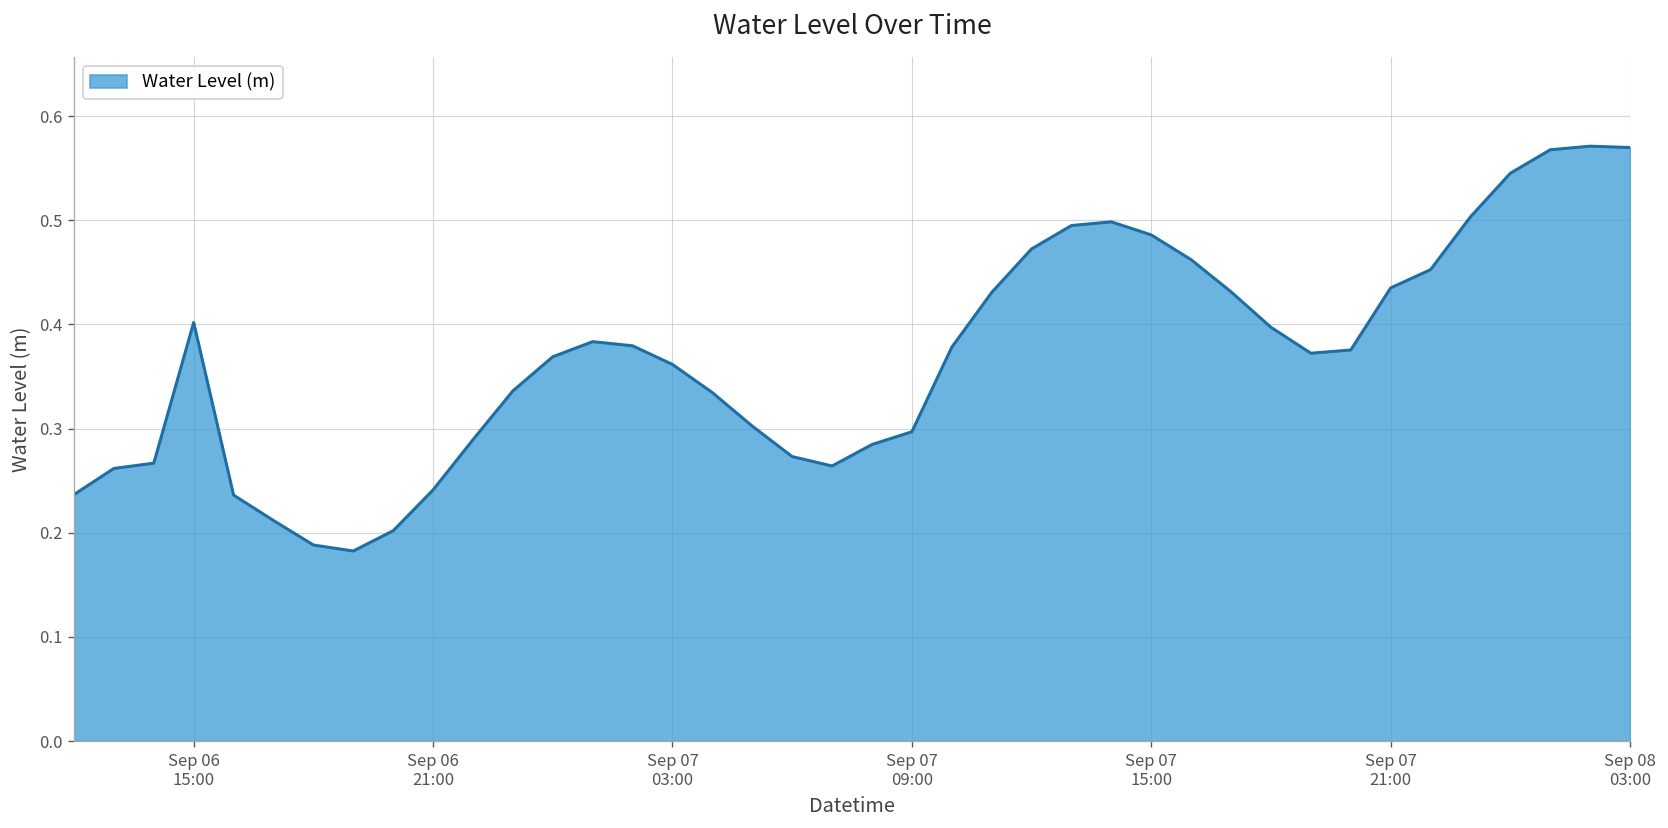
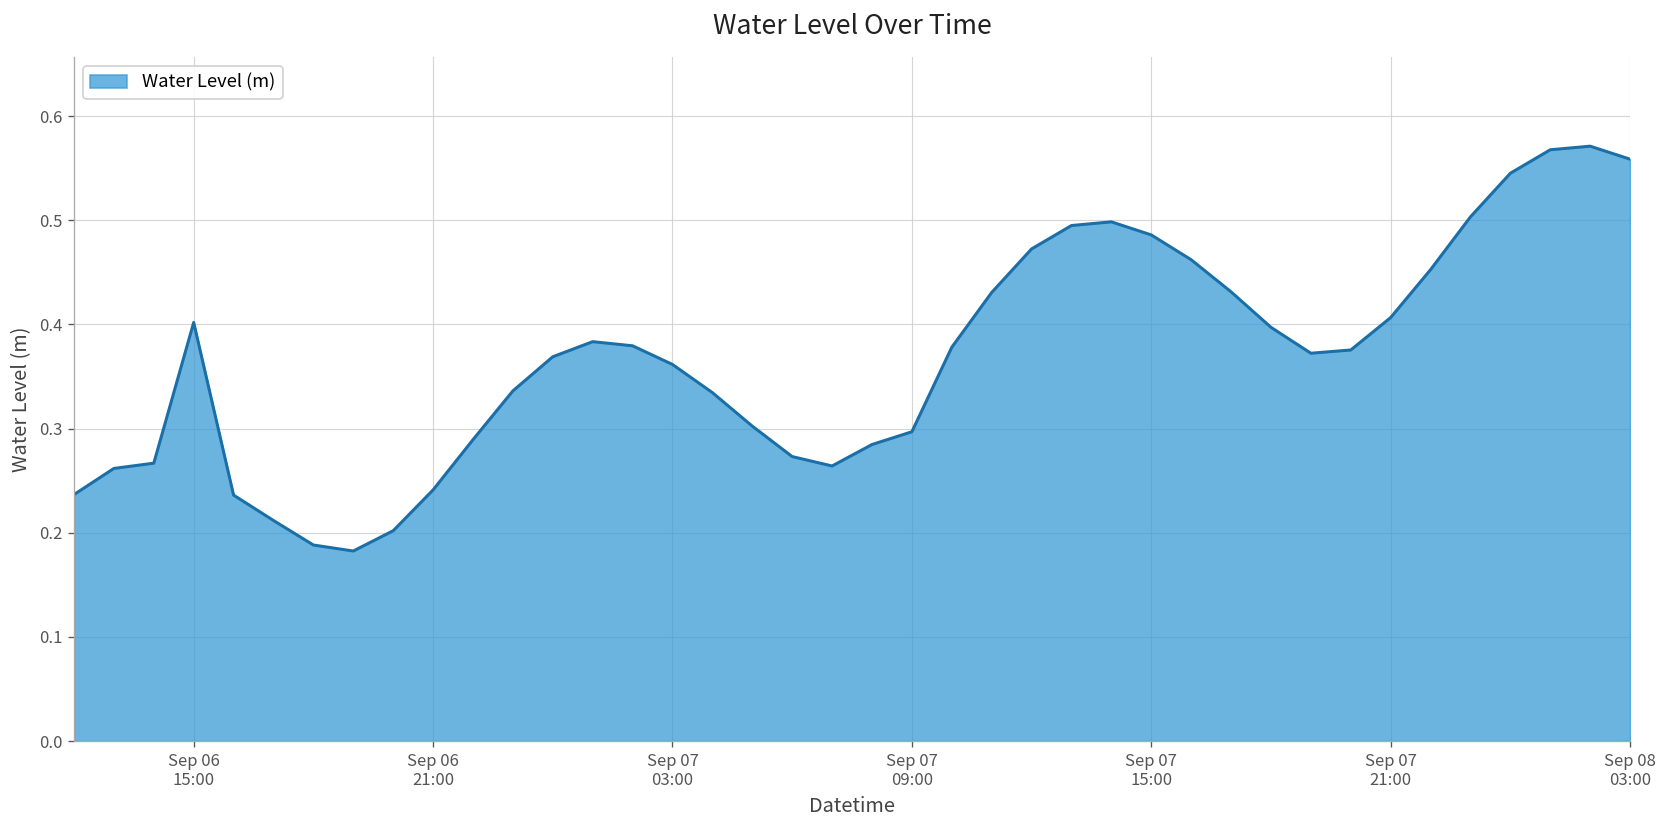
  {
    "Sep 06 15:00": 0.40,
    "Sep 06 21:00": 0.24,
    "Sep 07 03:00": 0.36,
    "Sep 07 09:00": 0.30,
    "Sep 07 15:00": 0.49,
-   "Sep 07 21:00": 0.43,
-   "Sep 08 03:00": 0.57
+   "Sep 07 21:00": 0.41,
+   "Sep 08 03:00": 0.56
  }
